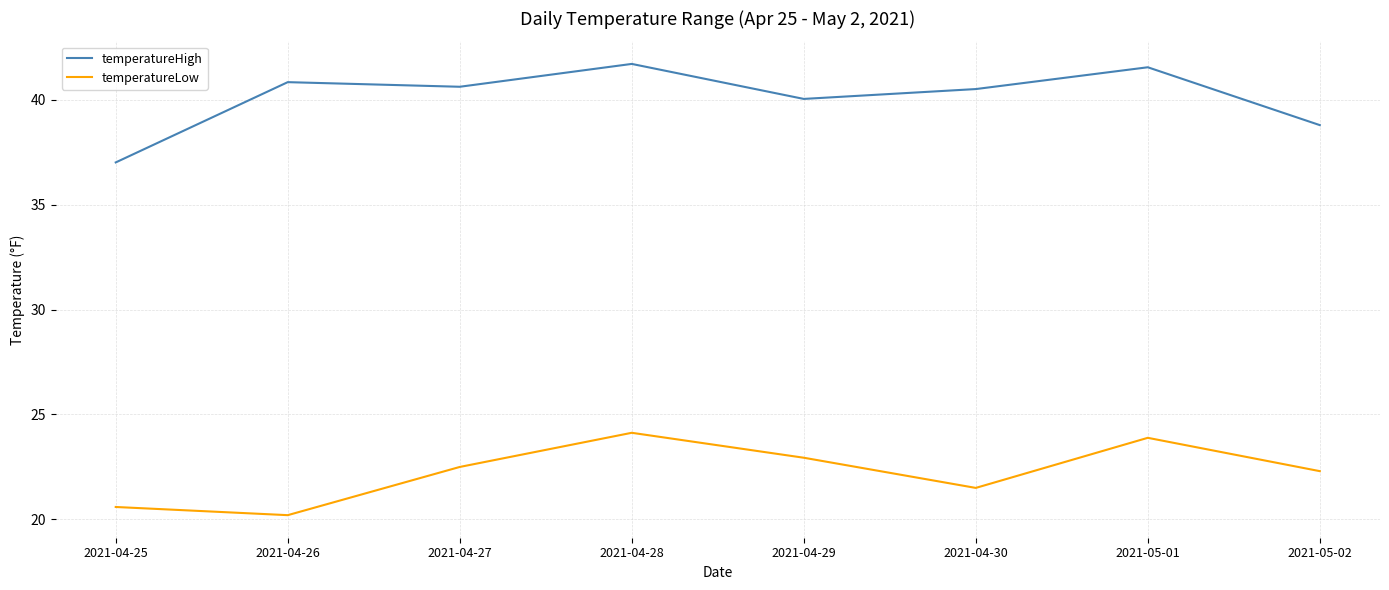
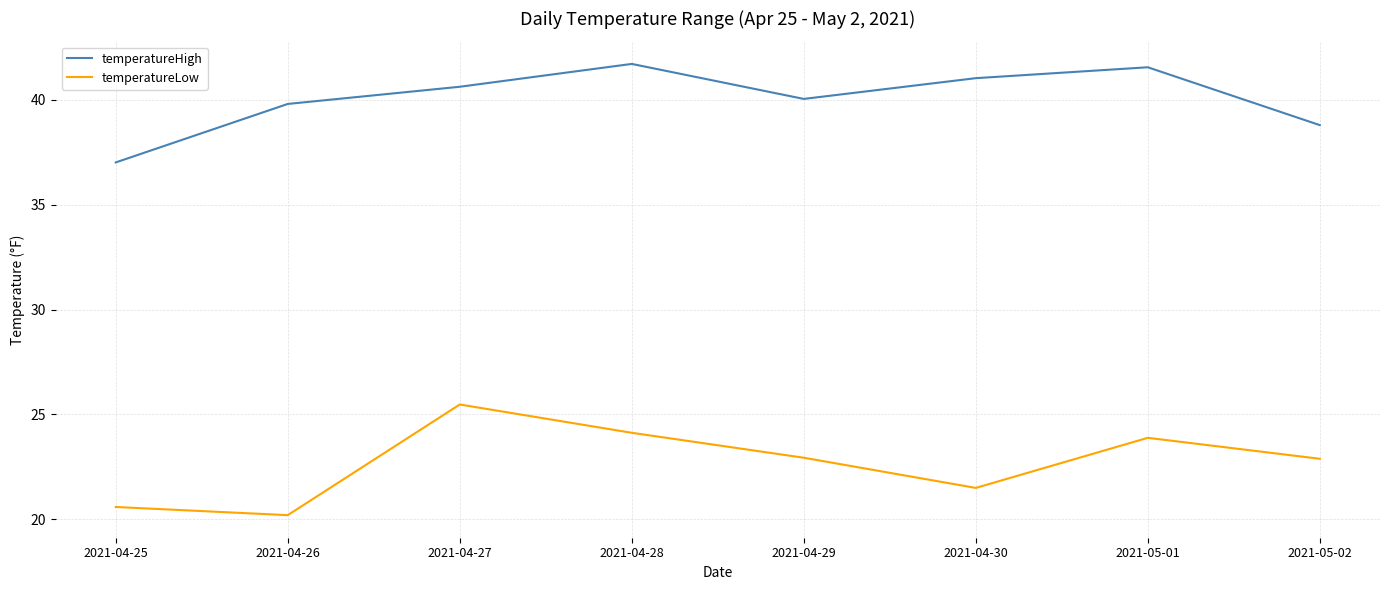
  {
    "temperatureHigh": {
      "2021-04-25": 37.0,
-     "2021-04-26": 40.9,
+     "2021-04-26": 39.8,
      "2021-04-27": 40.6,
      "2021-04-28": 41.7,
      "2021-04-29": 40.1,
-     "2021-04-30": 40.5,
+     "2021-04-30": 41.0,
      "2021-05-01": 41.6,
      "2021-05-02": 38.8
    },
    "temperatureLow": {
      "2021-04-25": 20.6,
      "2021-04-26": 20.2,
-     "2021-04-27": 22.5,
+     "2021-04-27": 25.5,
      "2021-04-28": 24.1,
      "2021-04-29": 22.9,
      "2021-04-30": 21.5,
      "2021-05-01": 23.9,
-     "2021-05-02": 22.3
+     "2021-05-02": 22.9
    }
  }
